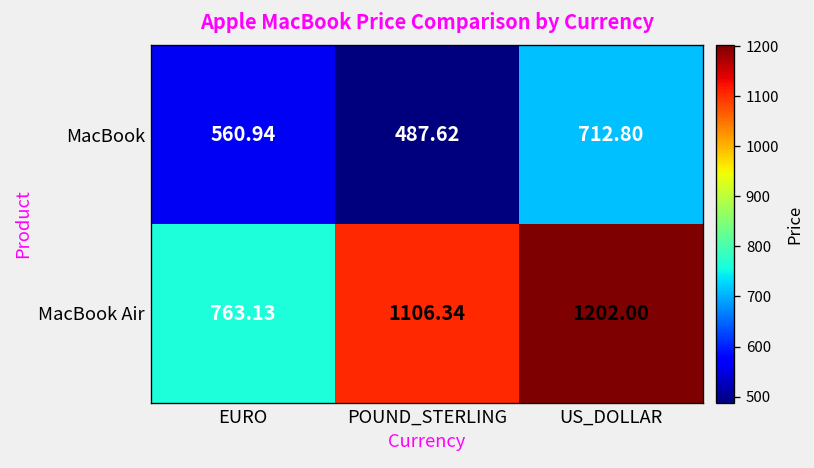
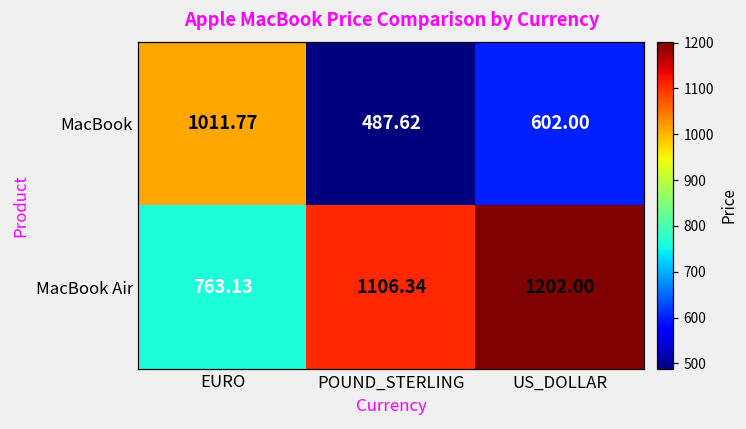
  {
    "MacBook": {
-     "EURO": 560.94,
+     "EURO": 1011.77,
      "POUND_STERLING": 487.62,
-     "US_DOLLAR": 712.80
+     "US_DOLLAR": 602.00
    },
    "MacBook Air": {
      "EURO": 763.13,
      "POUND_STERLING": 1106.34,
      "US_DOLLAR": 1202.00
    }
  }
